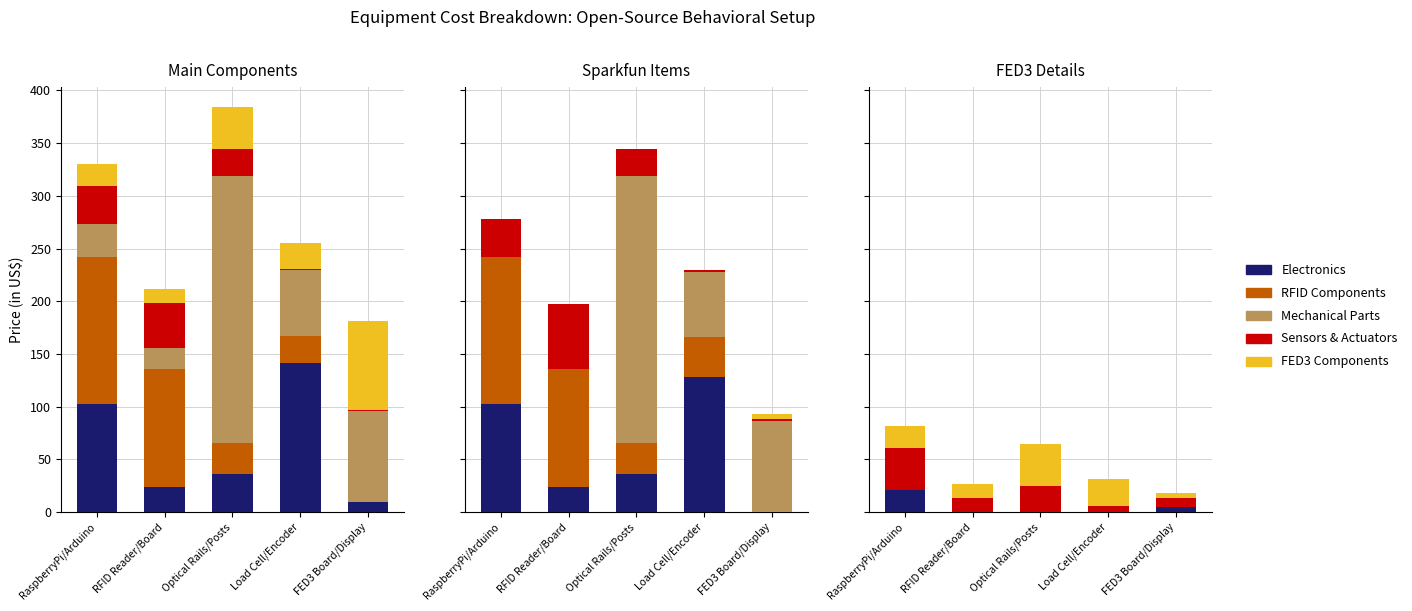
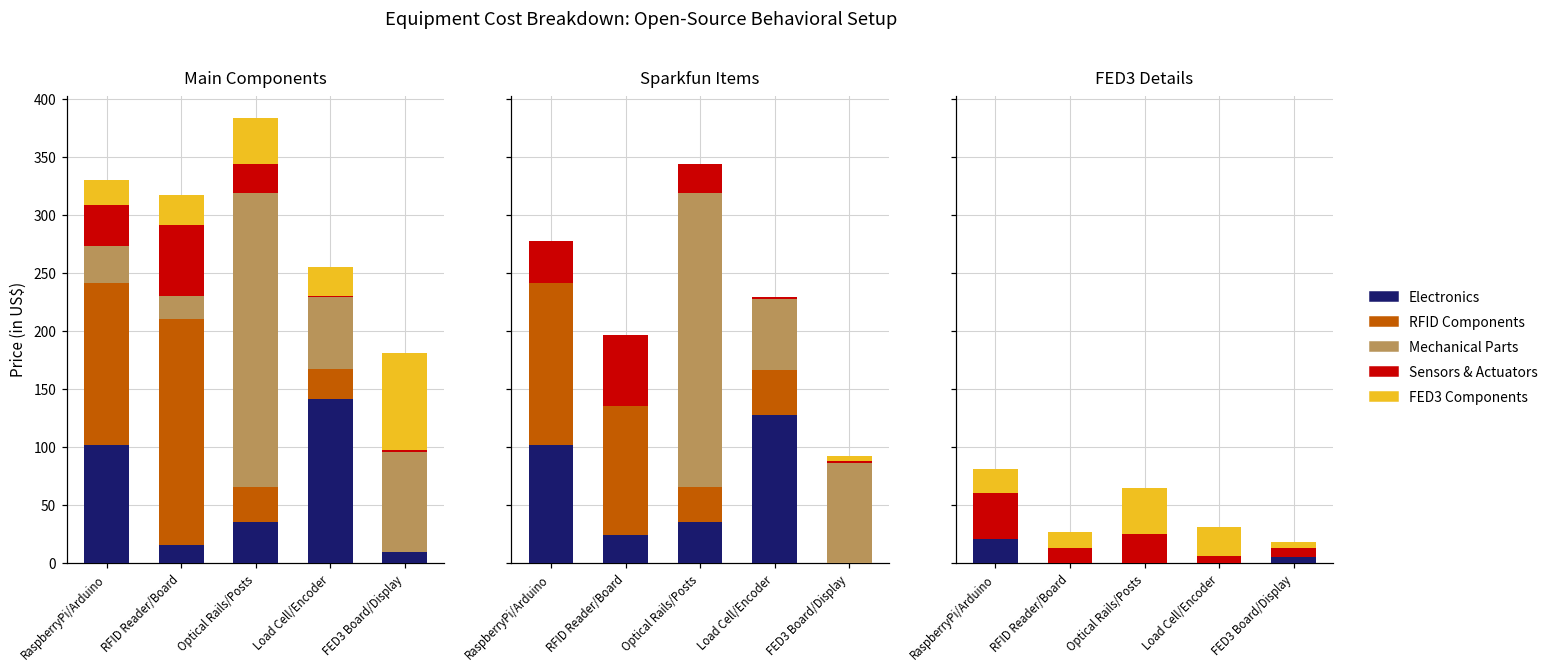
  {
    "Main Components": {
      "Electronics": {
        "RaspberryPi/Arduino": 102,
-       "RFID Reader/Board": 24,
+       "RFID Reader/Board": 16,
        "Optical Rails/Posts": 36,
        "Load Cell/Encoder": 141,
        "FED3 Board/Display": 9
      },
      "RFID Components": {
        "RaspberryPi/Arduino": 140,
-       "RFID Reader/Board": 112,
+       "RFID Reader/Board": 195,
        "Optical Rails/Posts": 30,
        "Load Cell/Encoder": 26,
        "FED3 Board/Display": 0
      },
      "Mechanical Parts": {
        "RaspberryPi/Arduino": 32,
        "RFID Reader/Board": 20,
        "Optical Rails/Posts": 253,
        "Load Cell/Encoder": 62,
        "FED3 Board/Display": 86
      },
      "Sensors & Actuators": {
        "RaspberryPi/Arduino": 36,
-       "RFID Reader/Board": 42,
+       "RFID Reader/Board": 61,
        "Optical Rails/Posts": 25
      },
      "FED3 Components": {
        "RaspberryPi/Arduino": 21,
-       "RFID Reader/Board": 13,
+       "RFID Reader/Board": 26,
        "Optical Rails/Posts": 40,
        "Load Cell/Encoder": 25,
        "FED3 Board/Display": 84
      }
    }
  }
